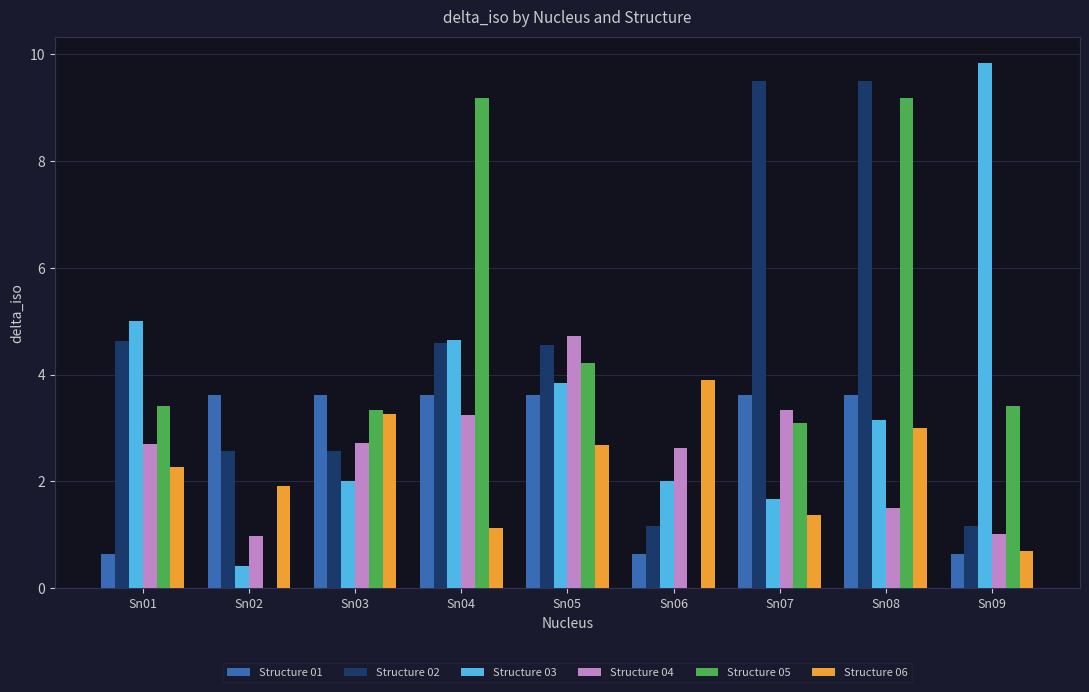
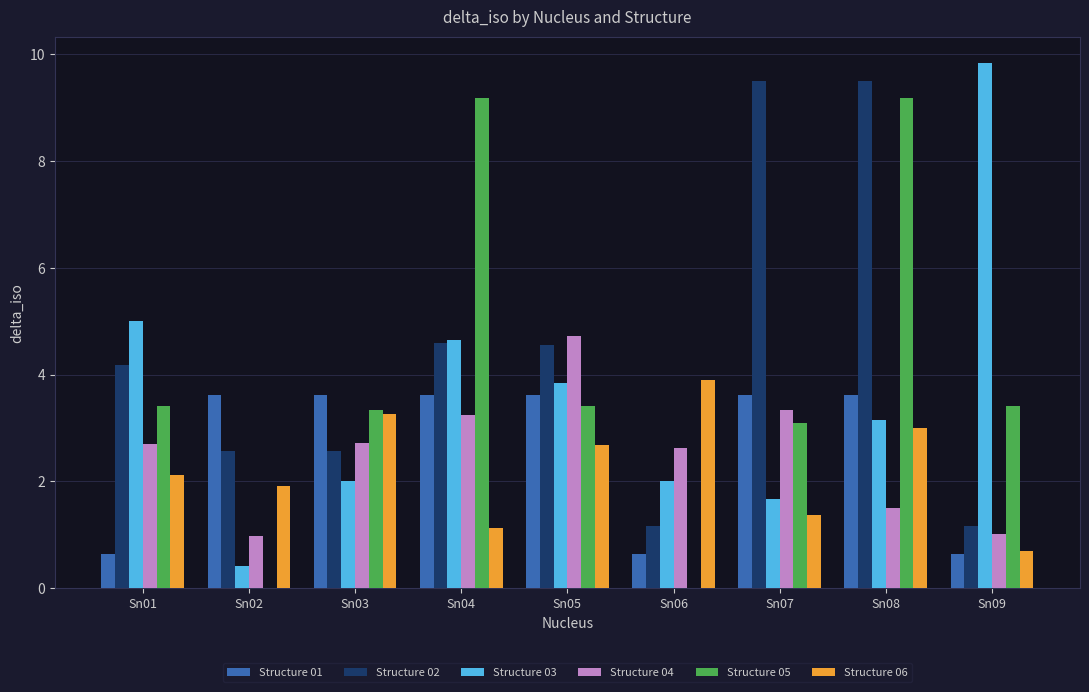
  {
    "Structure 01": {
      "Sn01": 0.6,
      "Sn02": 3.6,
      "Sn03": 3.6,
      "Sn04": 3.6,
      "Sn05": 3.6,
      "Sn06": 0.6,
      "Sn07": 3.6,
      "Sn08": 3.6,
      "Sn09": 0.6
    },
    "Structure 02": {
-     "Sn01": 4.6,
+     "Sn01": 4.2,
      "Sn02": 2.6,
      "Sn03": 2.6,
      "Sn04": 4.6,
      "Sn05": 4.6,
      "Sn06": 1.2,
      "Sn07": 9.5,
      "Sn08": 9.5,
      "Sn09": 1.2
    },
    "Structure 03": {
      "Sn01": 5.0,
      "Sn02": 0.4,
      "Sn03": 2.0,
      "Sn04": 4.7,
      "Sn05": 3.8,
      "Sn06": 2.0,
      "Sn07": 1.7,
      "Sn08": 3.2,
      "Sn09": 9.8
    },
    "Structure 04": {
      "Sn01": 2.7,
      "Sn02": 1.0,
      "Sn03": 2.7,
      "Sn04": 3.2,
      "Sn05": 4.7,
      "Sn06": 2.6,
      "Sn07": 3.3,
      "Sn08": 1.5,
      "Sn09": 1.0
    },
    "Structure 05": {
      "Sn01": 3.4,
      "Sn02": 0.0,
      "Sn03": 3.3,
      "Sn04": 9.2,
-     "Sn05": 4.2,
+     "Sn05": 3.4,
      "Sn06": 0.0,
      "Sn07": 3.1,
      "Sn08": 9.2,
      "Sn09": 3.4
    },
    "Structure 06": {
-     "Sn01": 2.3,
+     "Sn01": 2.1,
      "Sn02": 1.9,
      "Sn03": 3.3,
      "Sn04": 1.1,
      "Sn05": 2.7,
      "Sn06": 3.9,
      "Sn07": 1.4,
      "Sn08": 3.0,
      "Sn09": 0.7
    }
  }
